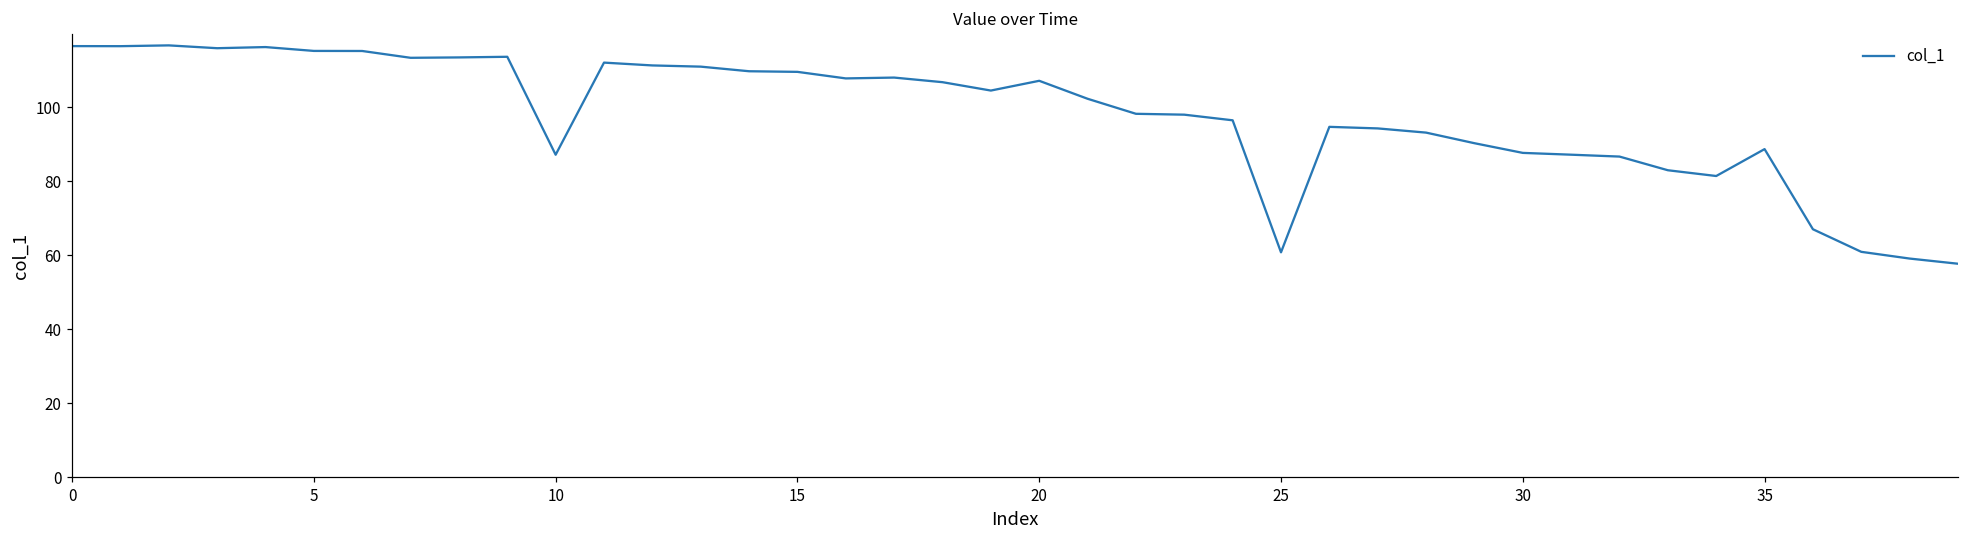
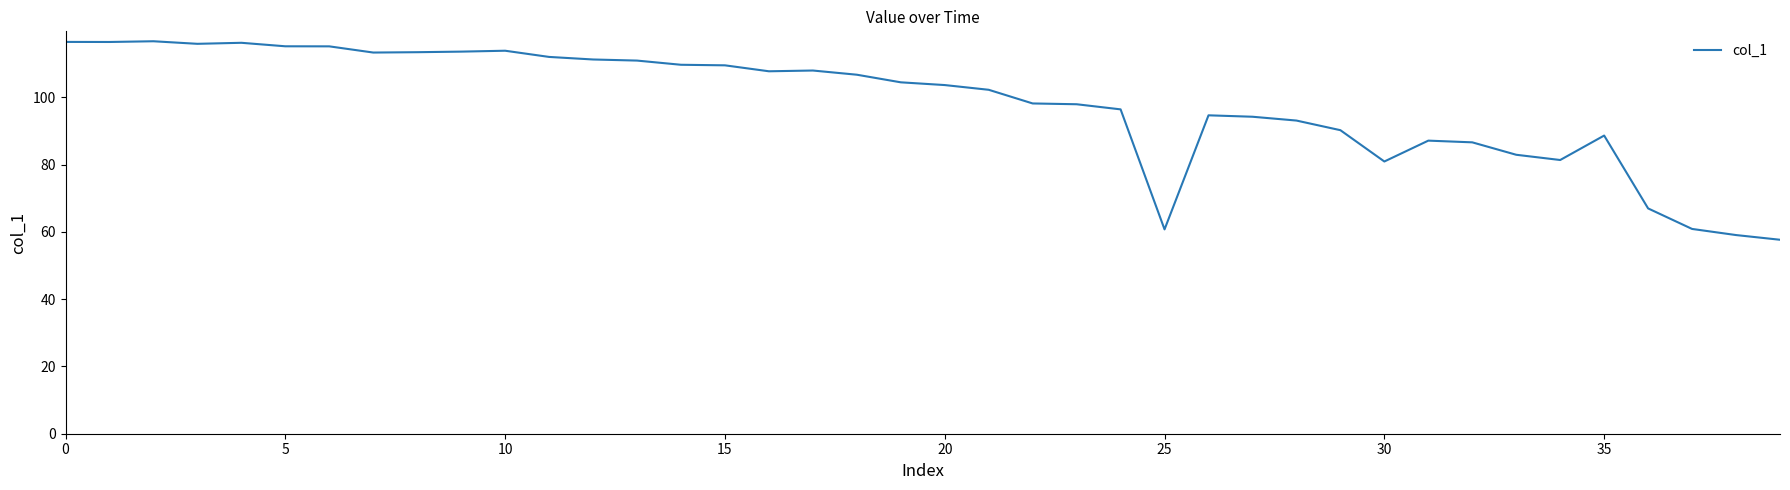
  {
    "0": 117,
    "5": 115,
-   "10": 87,
+   "10": 114,
    "15": 110,
-   "20": 107,
+   "20": 104,
    "25": 61,
-   "30": 88,
+   "30": 81,
    "35": 89
  }
